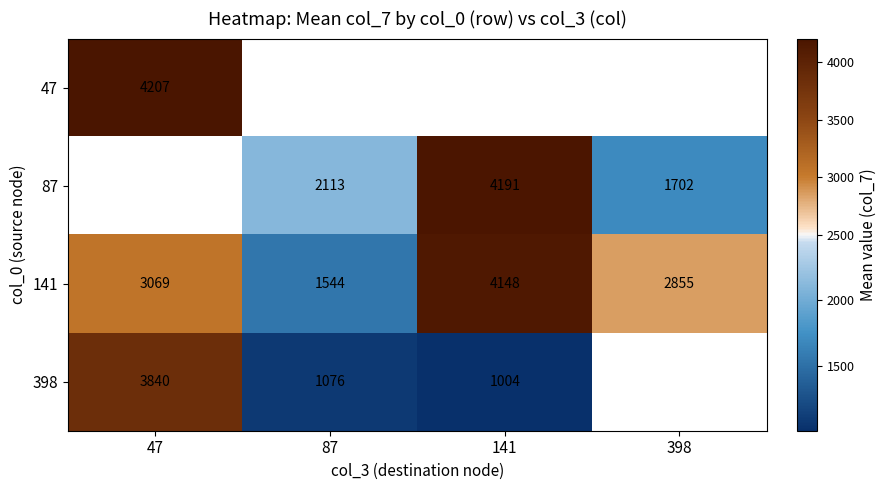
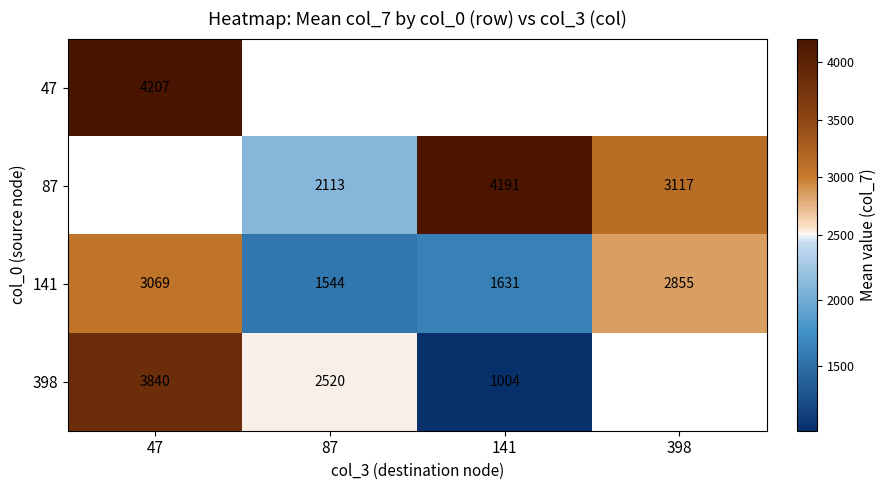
  {
    "47": {
      "47": 4207
    },
    "87": {
      "87": 2113,
      "141": 4191,
-     "398": 1702
+     "398": 3117
    },
    "141": {
      "47": 3069,
      "87": 1544,
-     "141": 4148,
+     "141": 1631,
      "398": 2855
    },
    "398": {
      "47": 3840,
-     "87": 1076,
+     "87": 2520,
      "141": 1004
    }
  }
